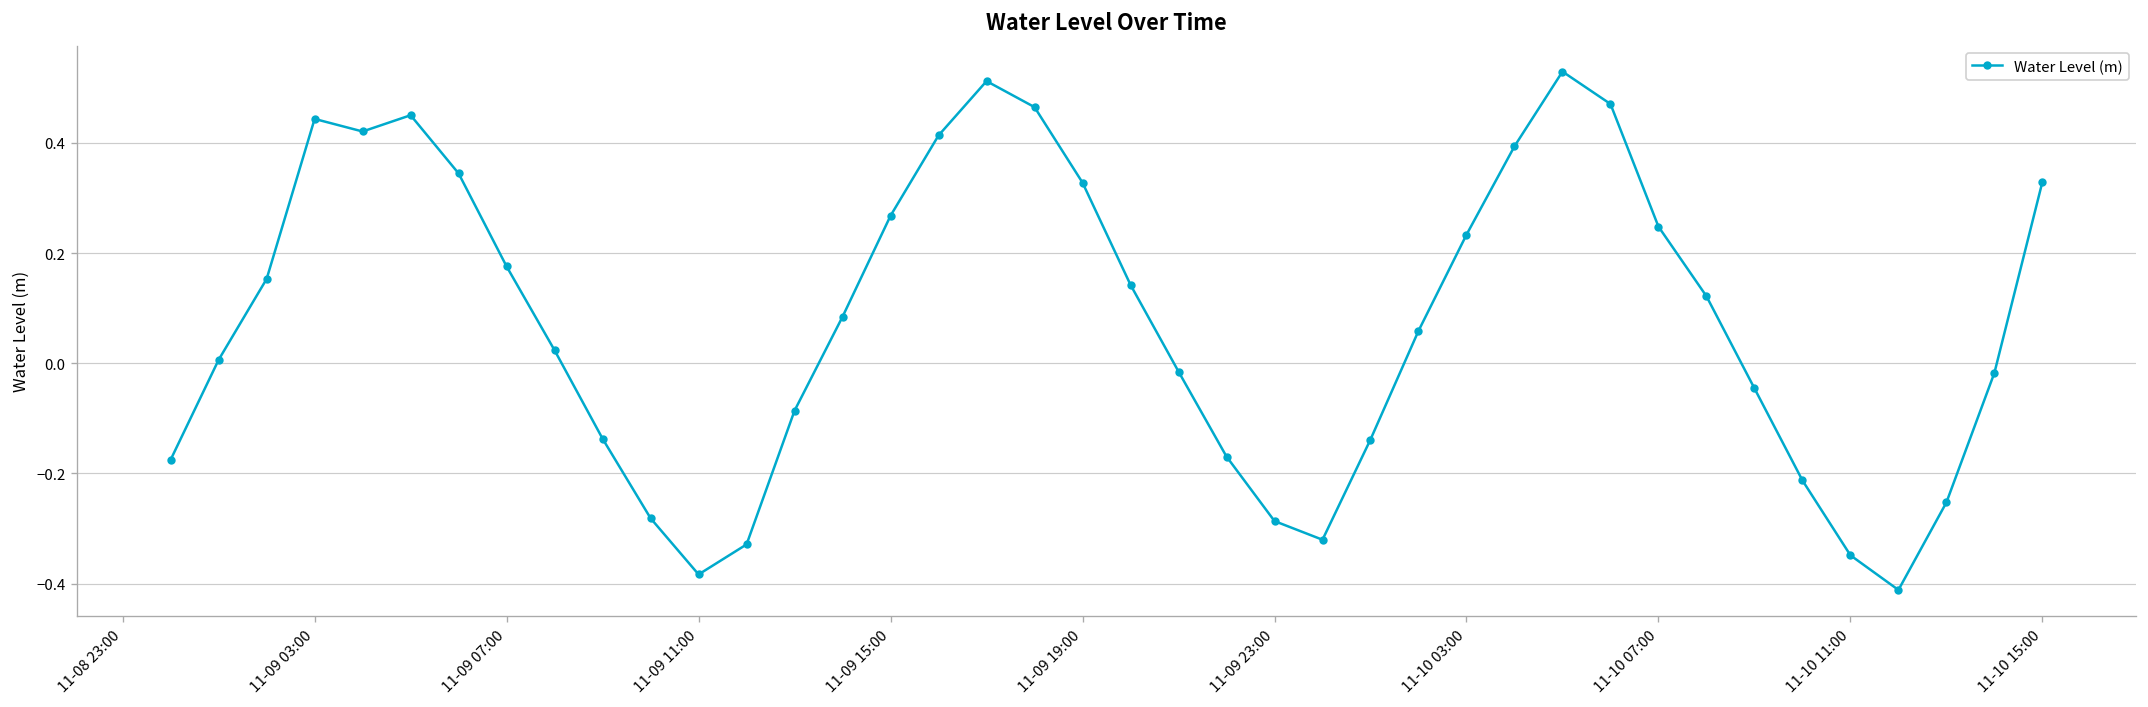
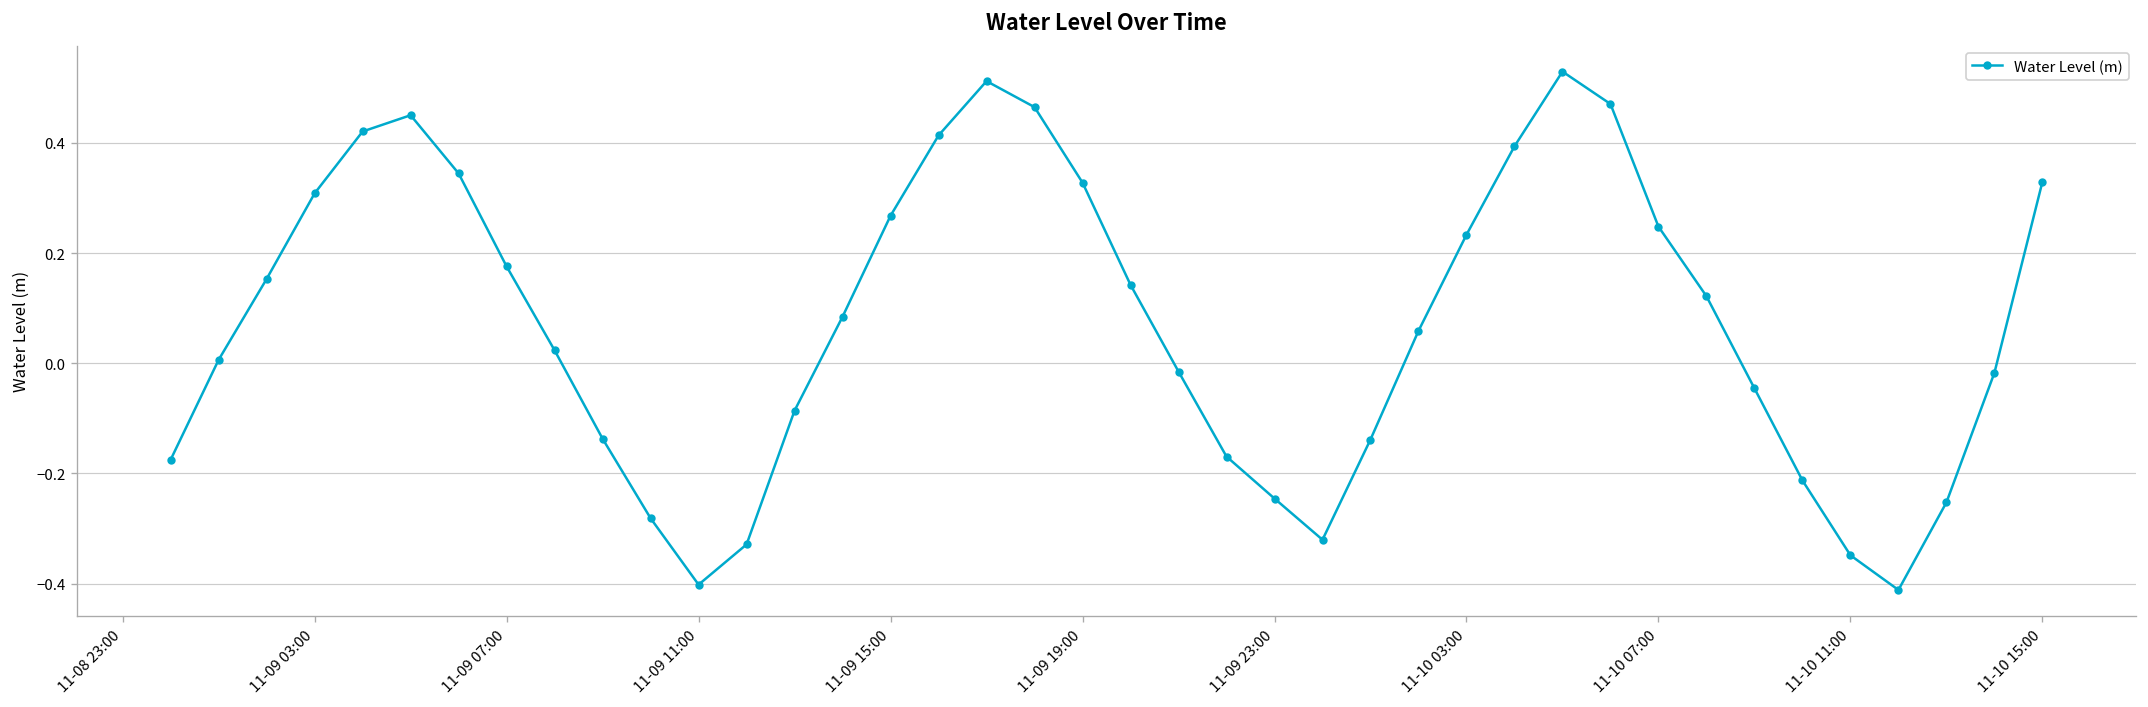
  {
-   "11-09 03:00": 0.44,
+   "11-09 03:00": 0.31,
    "11-09 07:00": 0.18,
-   "11-09 11:00": -0.38,
+   "11-09 11:00": -0.40,
    "11-09 15:00": 0.27,
    "11-09 19:00": 0.33,
-   "11-09 23:00": -0.29,
+   "11-09 23:00": -0.25,
    "11-10 03:00": 0.23,
    "11-10 07:00": 0.25,
    "11-10 11:00": -0.35,
    "11-10 15:00": 0.33
  }
